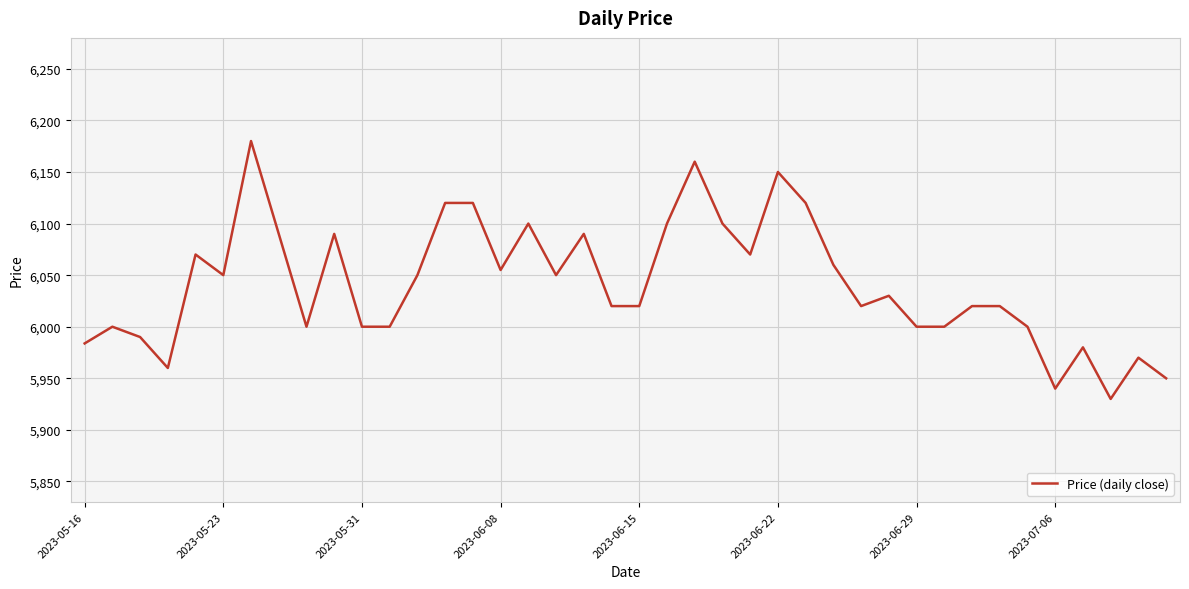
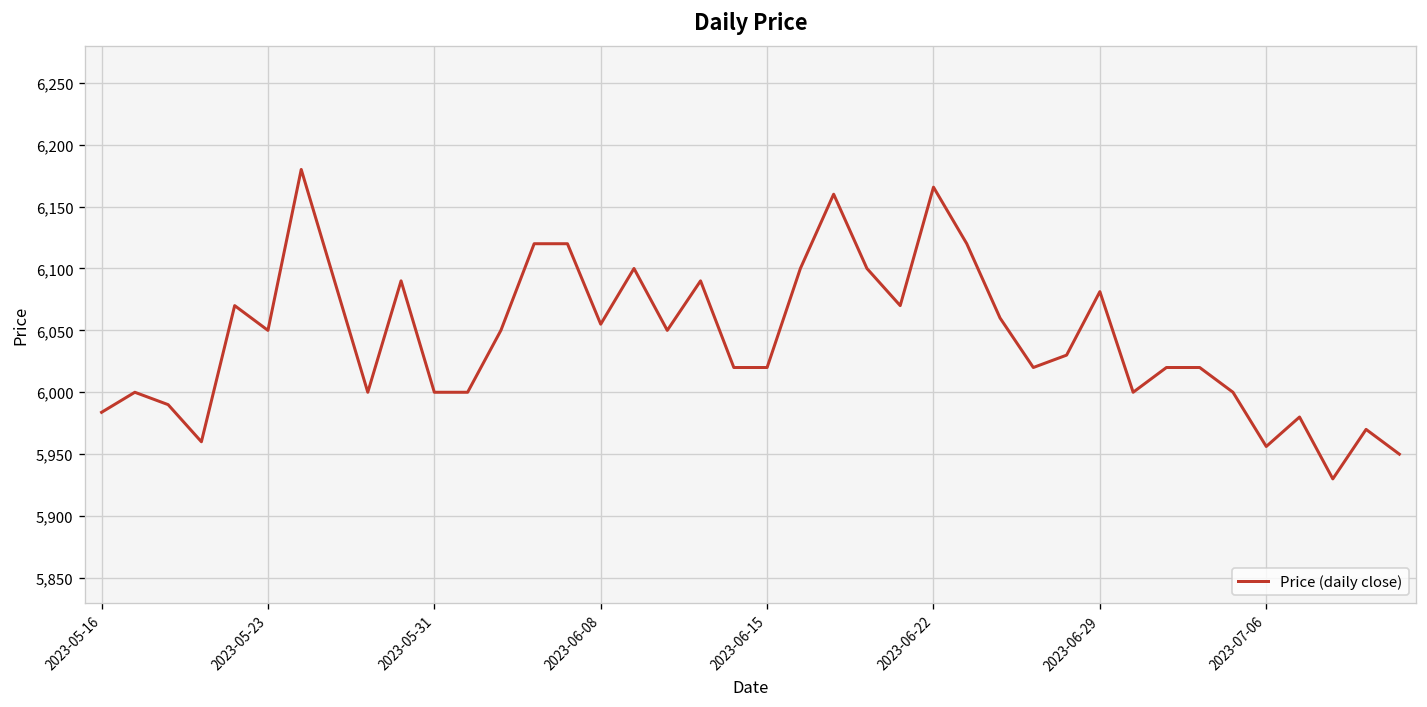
  {
    "2023-05-16": "5,984",
    "2023-05-23": "6,050",
    "2023-05-31": "6,000",
    "2023-06-08": "6,055",
    "2023-06-15": "6,020",
-   "2023-06-22": "6,150",
-   "2023-06-29": "6,000",
-   "2023-07-06": "5,940"
+   "2023-06-22": "6,166",
+   "2023-06-29": "6,081",
+   "2023-07-06": "5,956"
  }
